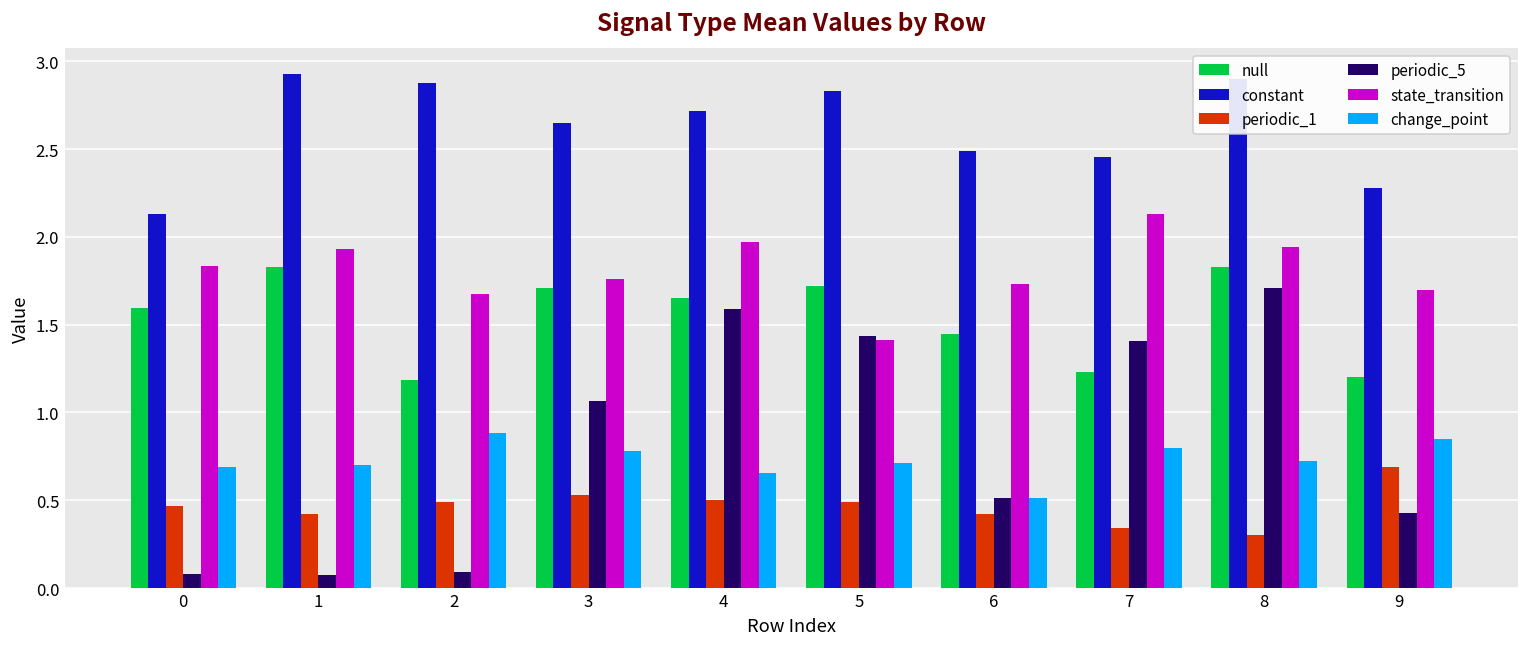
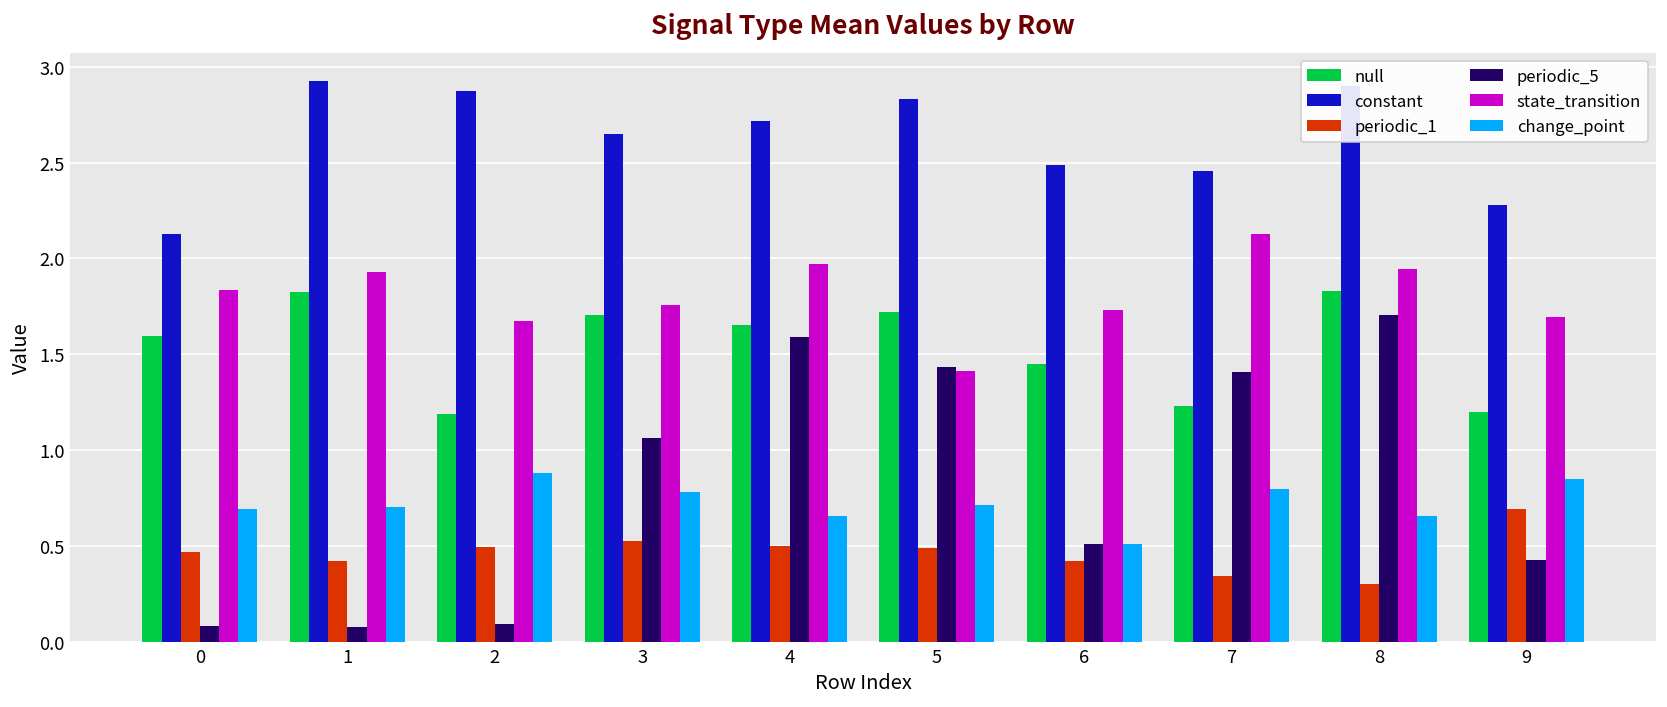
  {
    "null": {
      "0": 1.59,
      "1": 1.83,
      "2": 1.19,
      "3": 1.71,
      "4": 1.65,
      "5": 1.72,
      "6": 1.45,
      "7": 1.23,
      "8": 1.83,
      "9": 1.20
    },
    "constant": {
      "0": 2.13,
      "1": 2.93,
      "2": 2.88,
      "3": 2.65,
      "4": 2.72,
      "5": 2.83,
      "6": 2.49,
      "7": 2.46,
      "9": 2.28
    },
    "periodic_1": {
      "0": 0.47,
      "1": 0.42,
      "2": 0.49,
      "3": 0.53,
      "4": 0.50,
      "5": 0.49,
      "6": 0.42,
      "7": 0.34,
      "8": 0.30,
      "9": 0.69
    },
    "periodic_5": {
      "0": 0.08,
      "1": 0.08,
      "2": 0.09,
      "3": 1.06,
      "4": 1.59,
      "5": 1.44,
      "6": 0.51,
      "7": 1.41,
      "8": 1.71,
      "9": 0.43
    },
    "state_transition": {
      "0": 1.84,
      "1": 1.93,
      "2": 1.67,
      "3": 1.76,
      "4": 1.97,
      "5": 1.41,
      "6": 1.73,
      "7": 2.13,
      "8": 1.95,
      "9": 1.70
    },
    "change_point": {
      "0": 0.69,
      "1": 0.70,
      "2": 0.88,
      "3": 0.78,
      "4": 0.66,
      "5": 0.71,
      "6": 0.51,
      "7": 0.80,
-     "8": 0.73,
+     "8": 0.66,
      "9": 0.85
    }
  }
